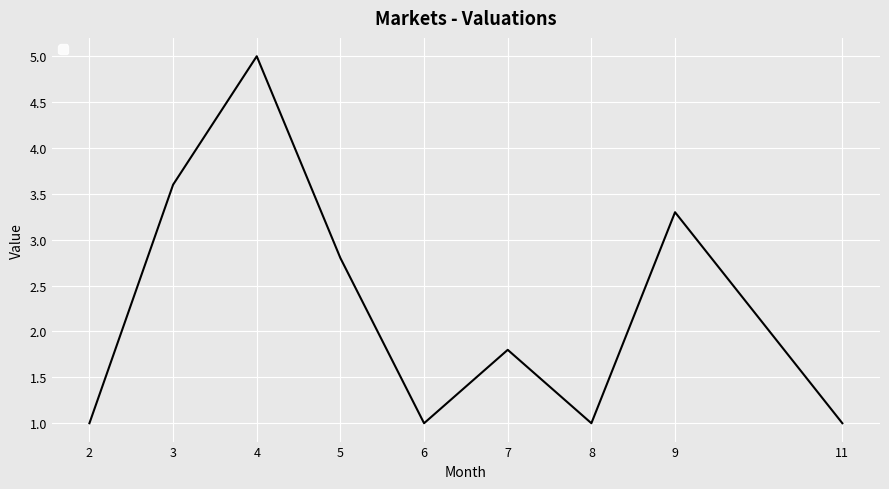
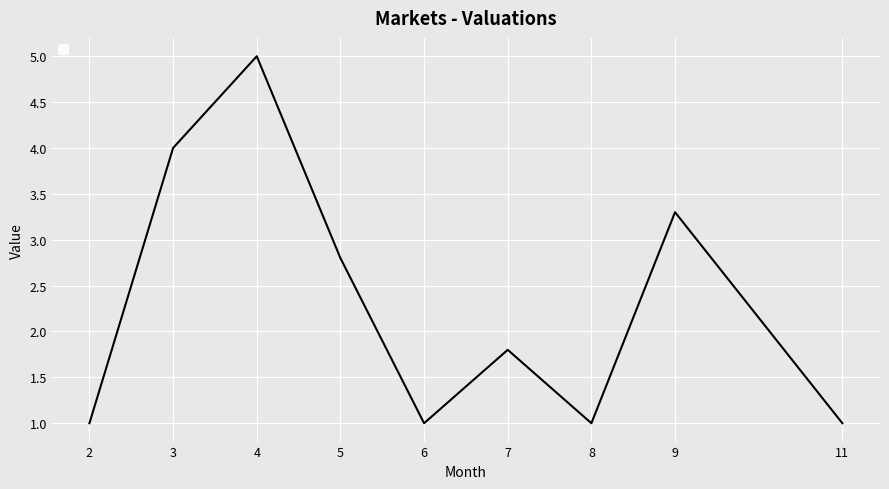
  {
    "2": 1.0,
-   "3": 3.6,
+   "3": 4.0,
    "4": 5.0,
    "5": 2.8,
    "6": 1.0,
    "7": 1.8,
    "8": 1.0,
    "9": 3.3,
    "11": 1.0
  }
